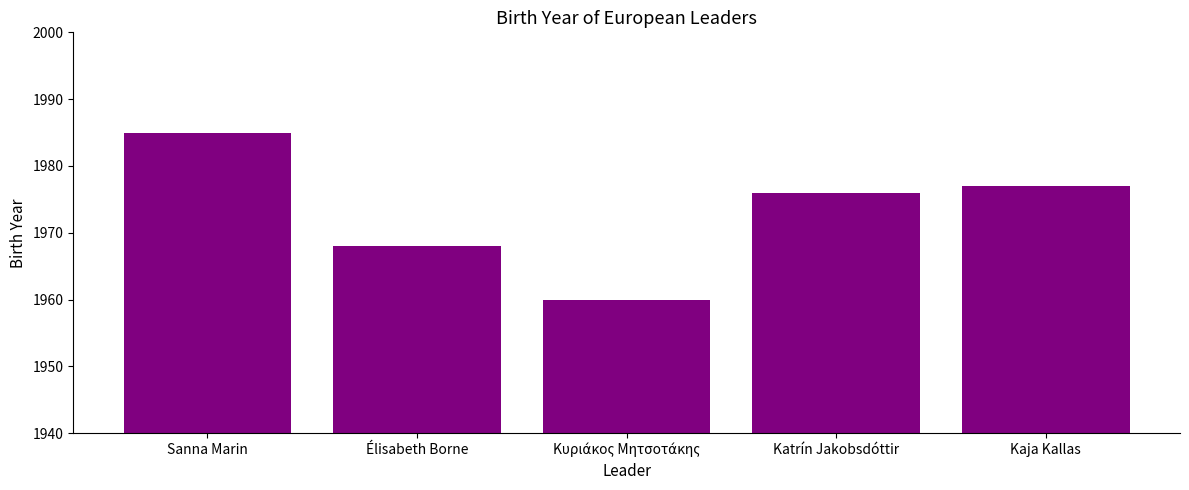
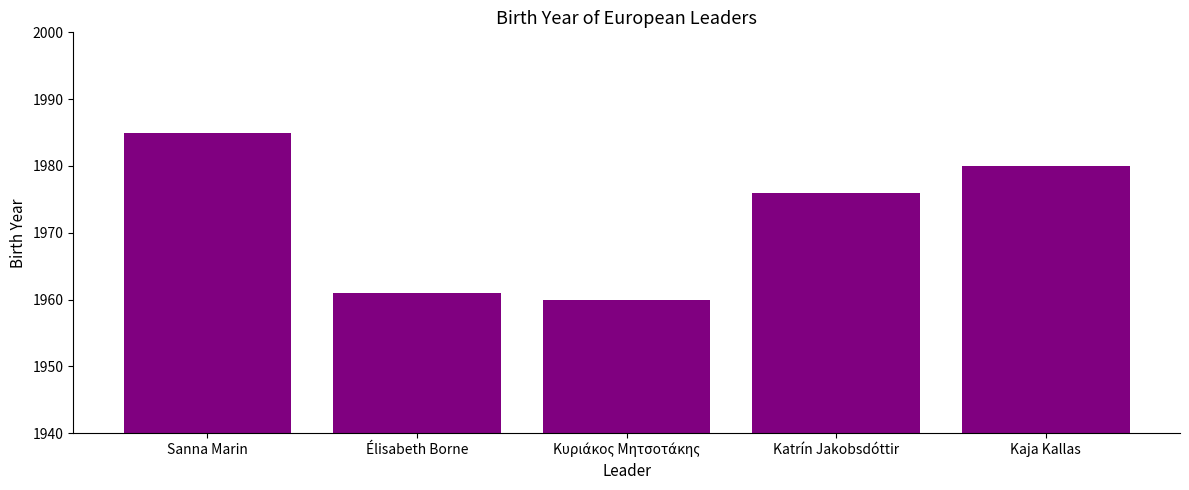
  {
    "Sanna Marin": 1985,
-   "Élisabeth Borne": 1968,
+   "Élisabeth Borne": 1961,
    "Κυριάκος Μητσοτάκης": 1960,
    "Katrín Jakobsdóttir": 1976,
-   "Kaja Kallas": 1977
+   "Kaja Kallas": 1980
  }
